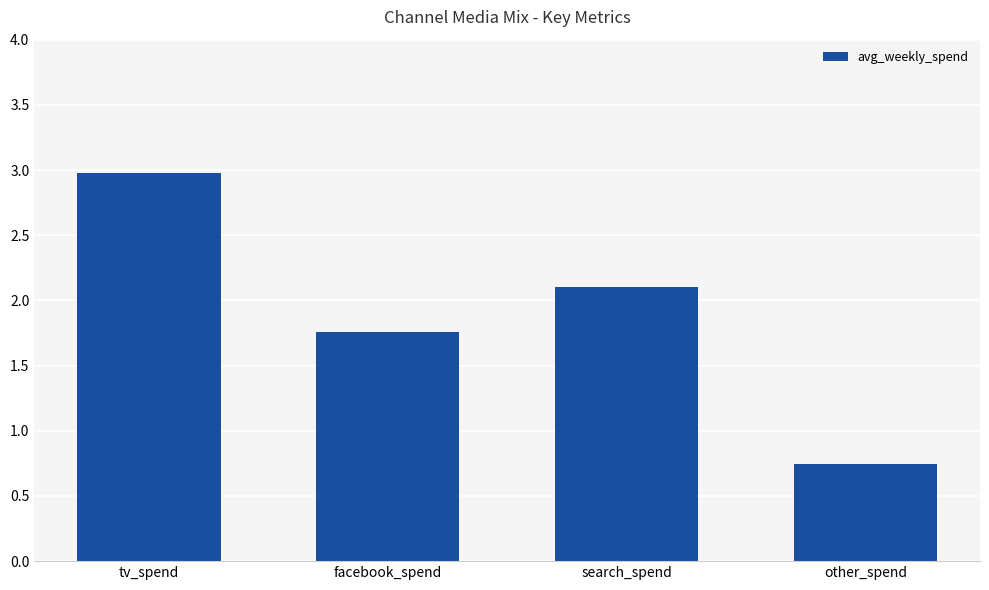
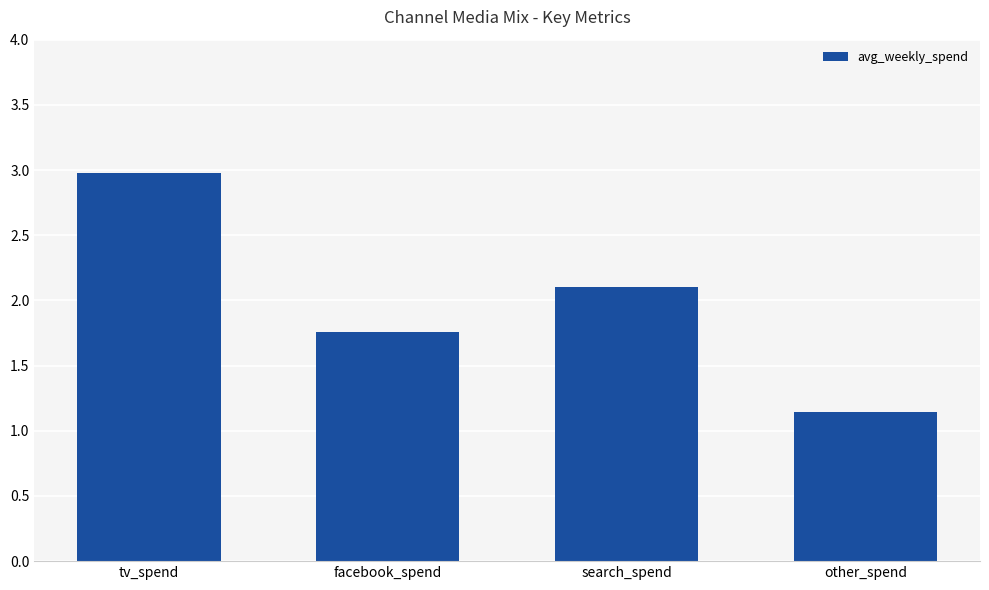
  {
    "tv_spend": 2.98,
    "facebook_spend": 1.76,
    "search_spend": 2.10,
-   "other_spend": 0.74
+   "other_spend": 1.15
  }
